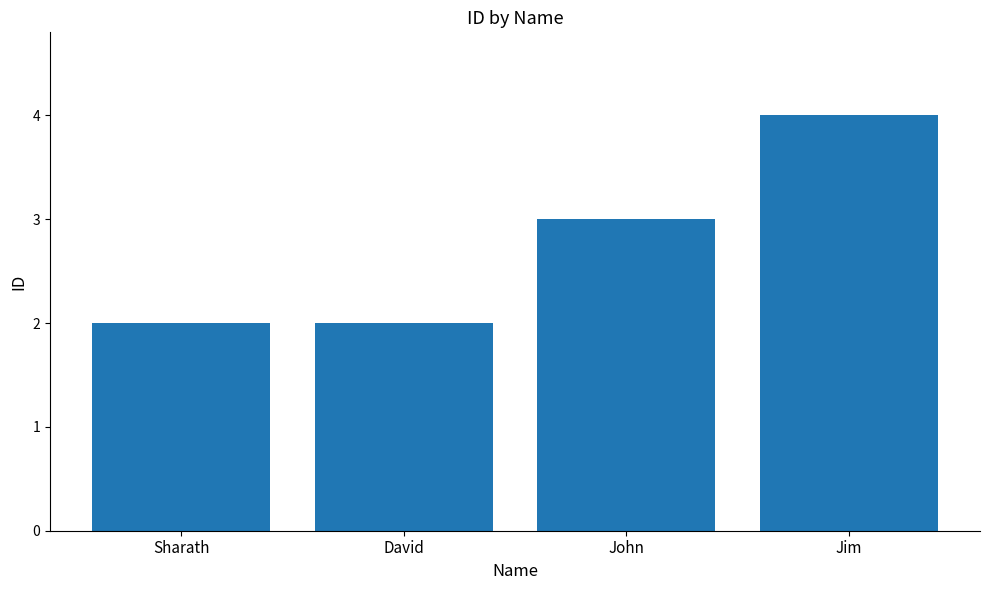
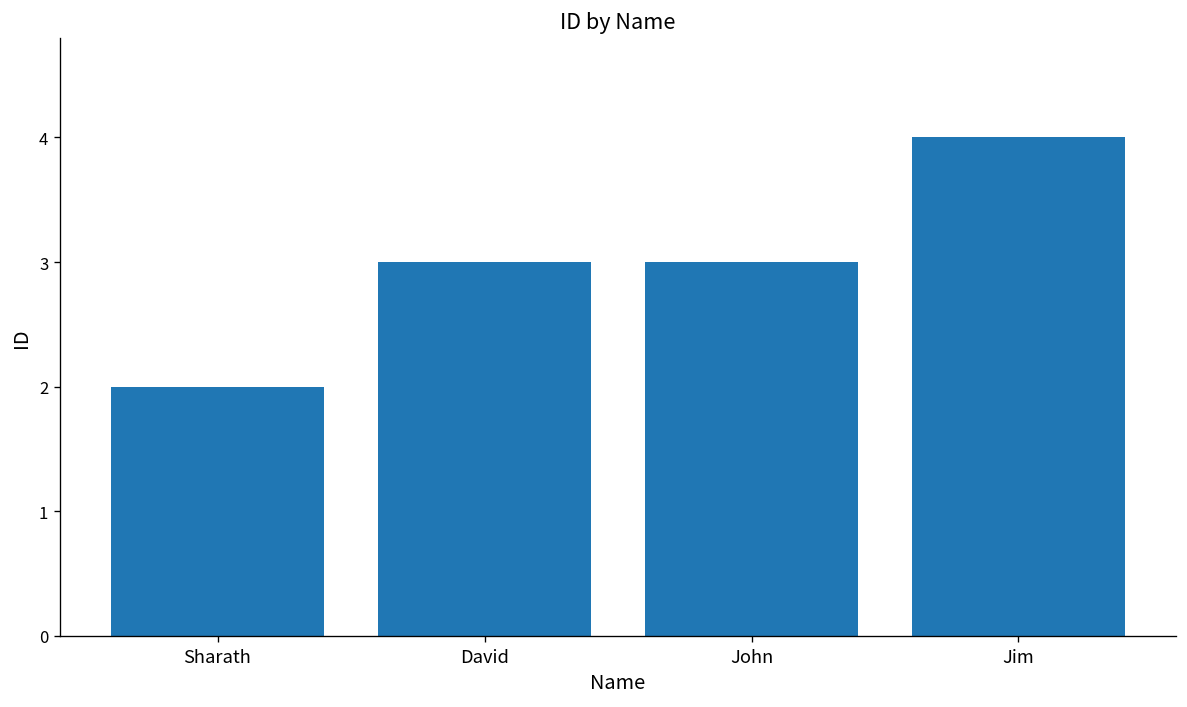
  {
    "Sharath": 2,
-   "David": 2,
+   "David": 3,
    "John": 3,
    "Jim": 4
  }
